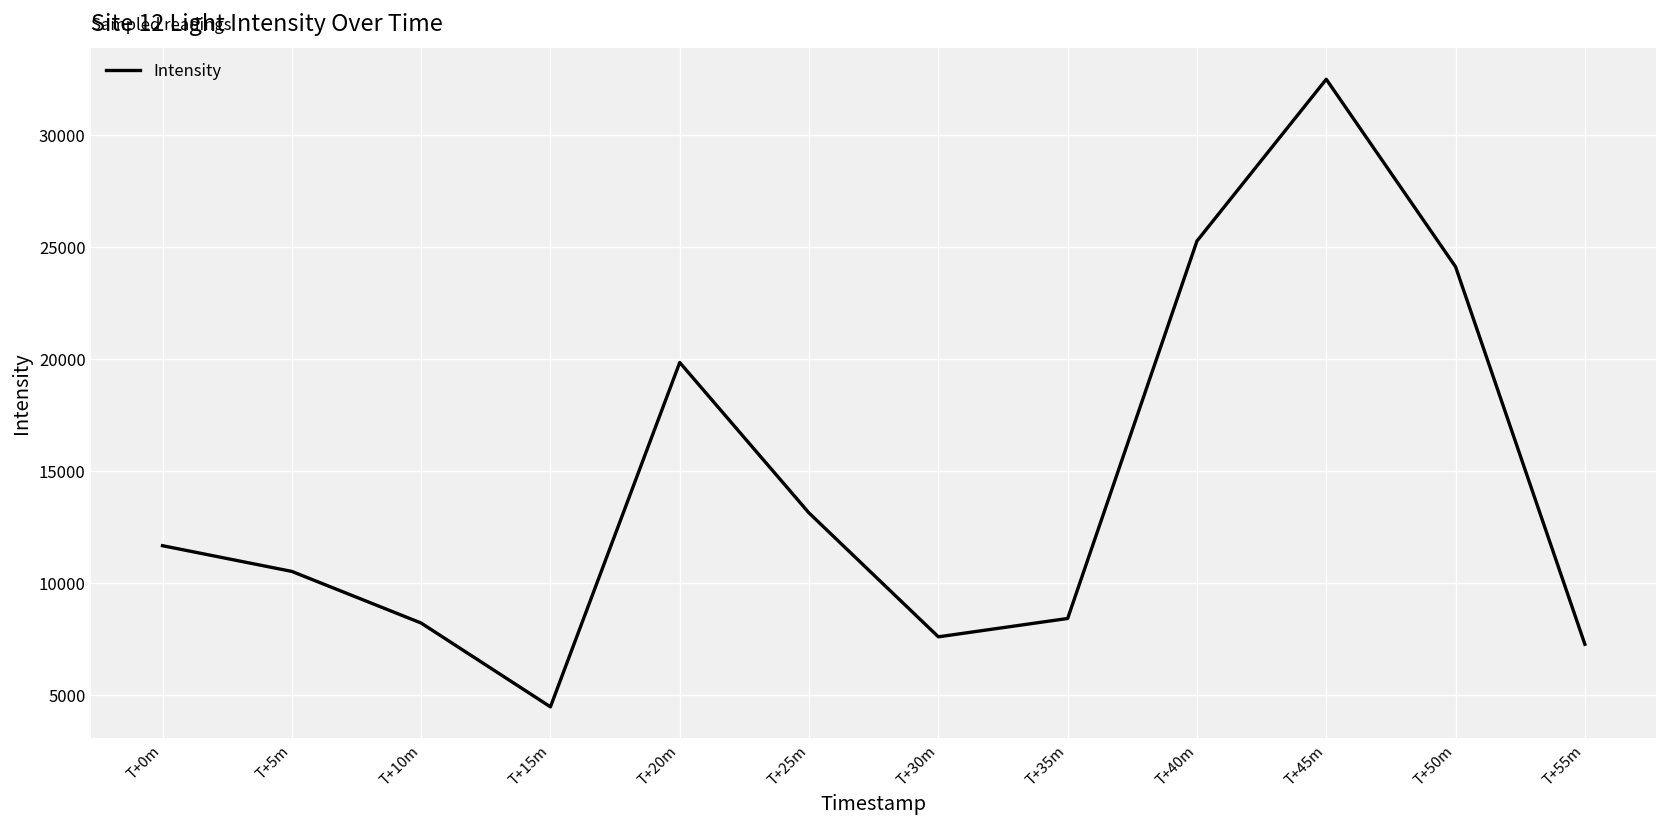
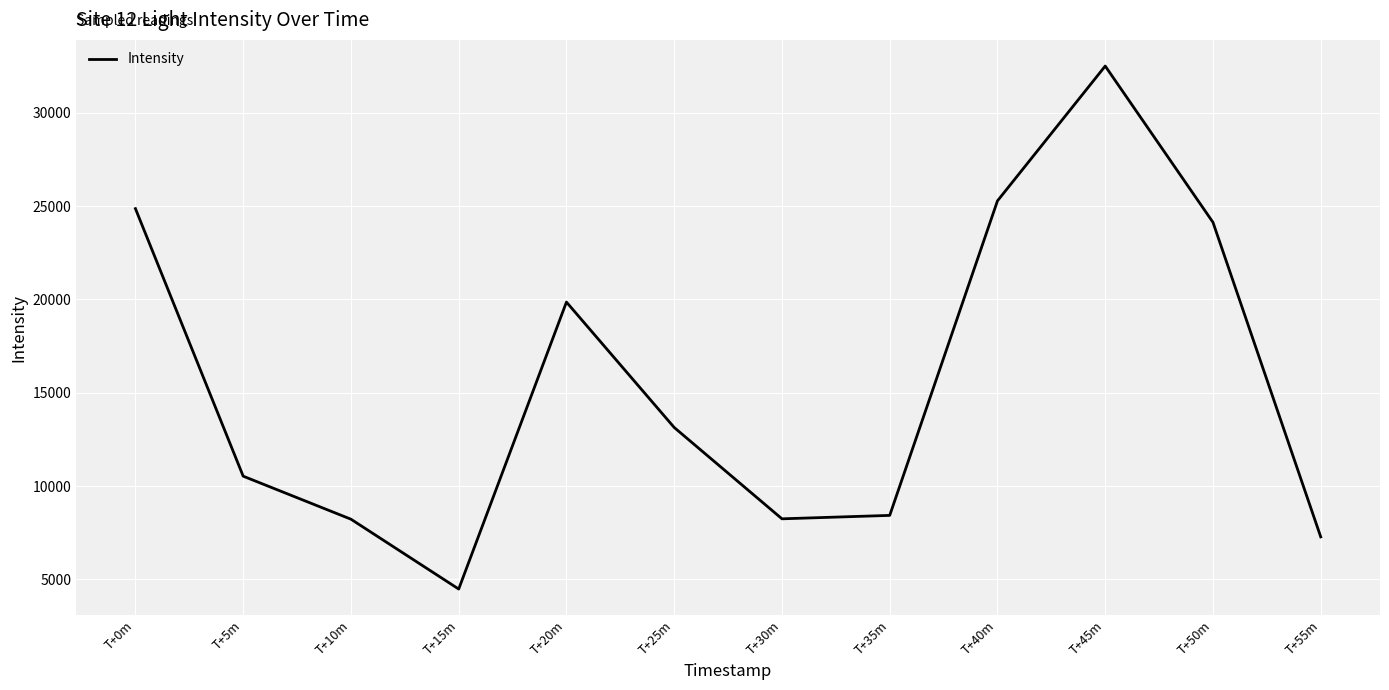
  {
-   "T+0m": 11700,
+   "T+0m": 24900,
    "T+5m": 10500,
    "T+10m": 8200,
    "T+15m": 4500,
    "T+20m": 19900,
    "T+25m": 13100,
-   "T+30m": 7600,
+   "T+30m": 8200,
    "T+35m": 8400,
    "T+40m": 25300,
    "T+45m": 32500,
    "T+50m": 24100,
    "T+55m": 7300
  }
